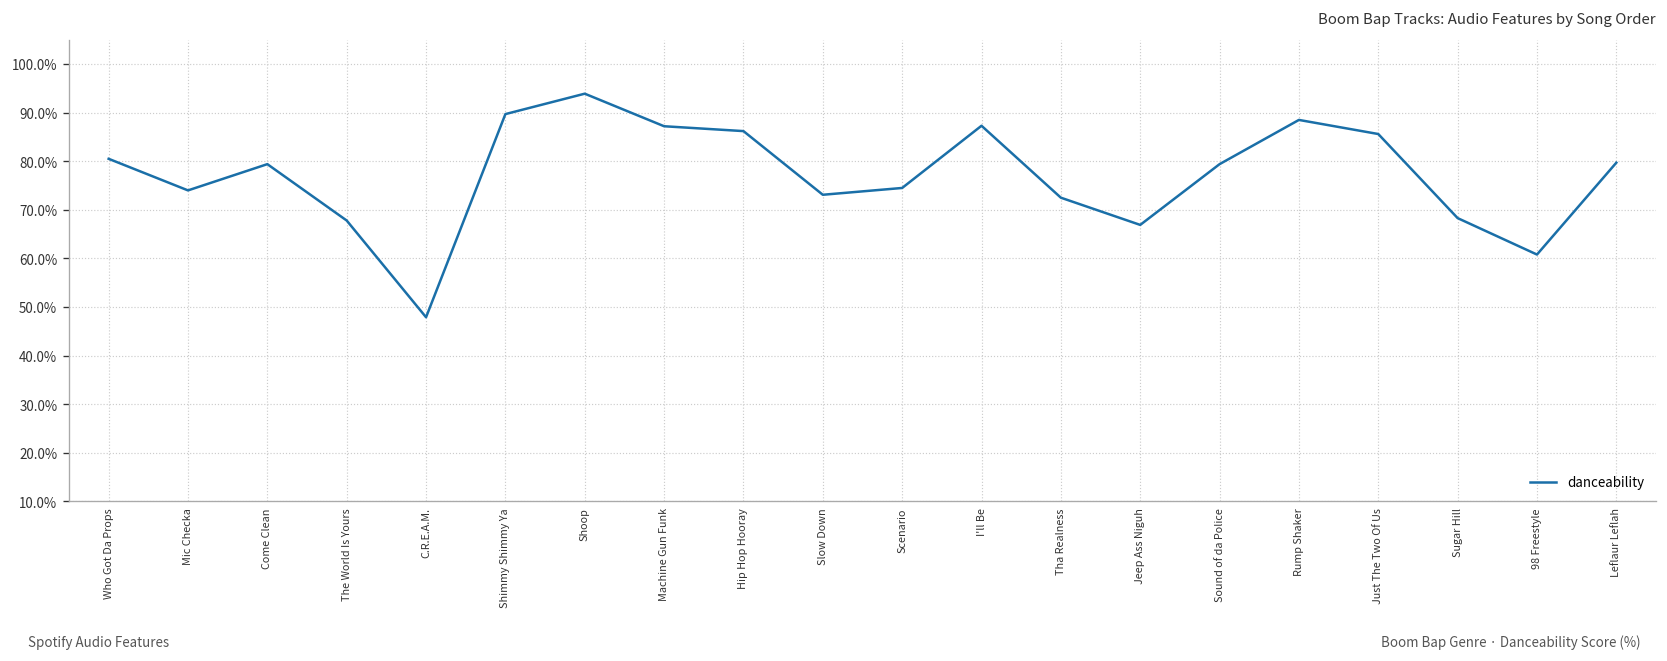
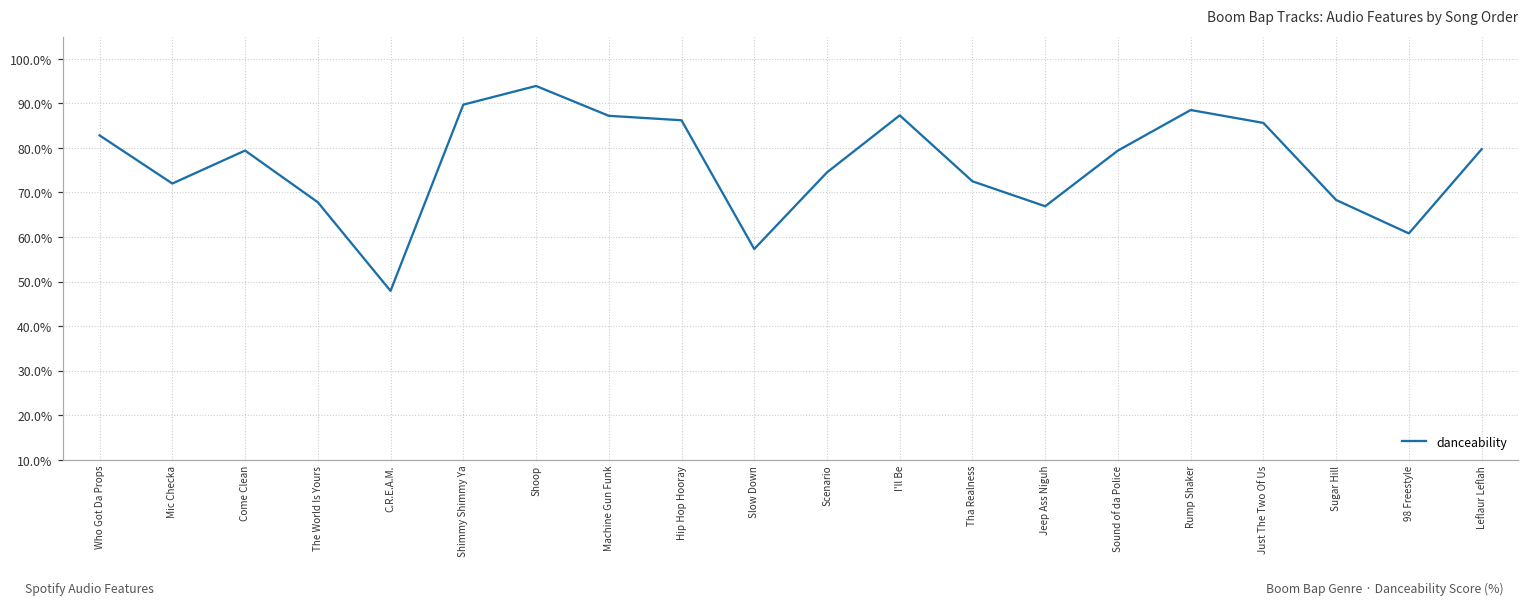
  {
-   "Who Got Da Props": "81%",
-   "Mic Checka": "74%",
+   "Who Got Da Props": "83%",
+   "Mic Checka": "72%",
    "Come Clean": "79%",
    "The World Is Yours": "68%",
    "C.R.E.A.M.": "48%",
    "Shimmy Shimmy Ya": "90%",
    "Shoop": "94%",
    "Machine Gun Funk": "87%",
    "Hip Hop Hooray": "86%",
-   "Slow Down": "73%",
+   "Slow Down": "57%",
    "Scenario": "75%",
    "I'll Be": "87%",
    "Tha Realness": "73%",
    "Jeep Ass Niguh": "67%",
    "Sound of da Police": "79%",
    "Rump Shaker": "89%",
    "Just The Two Of Us": "86%",
    "Sugar Hill": "68%",
    "98 Freestyle": "61%",
    "Leflaur Leflah": "80%"
  }
